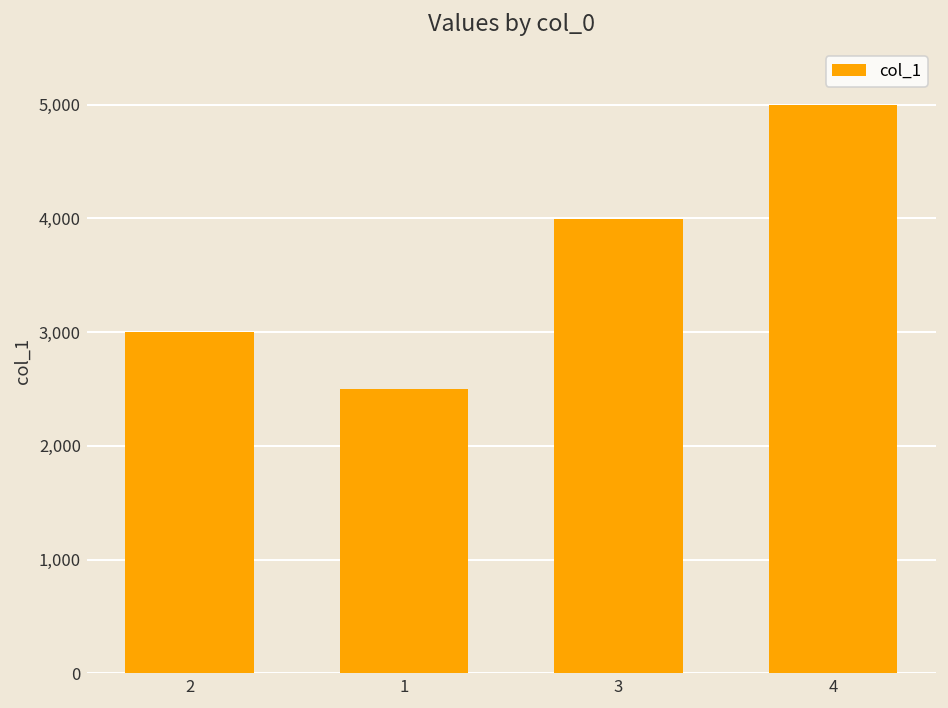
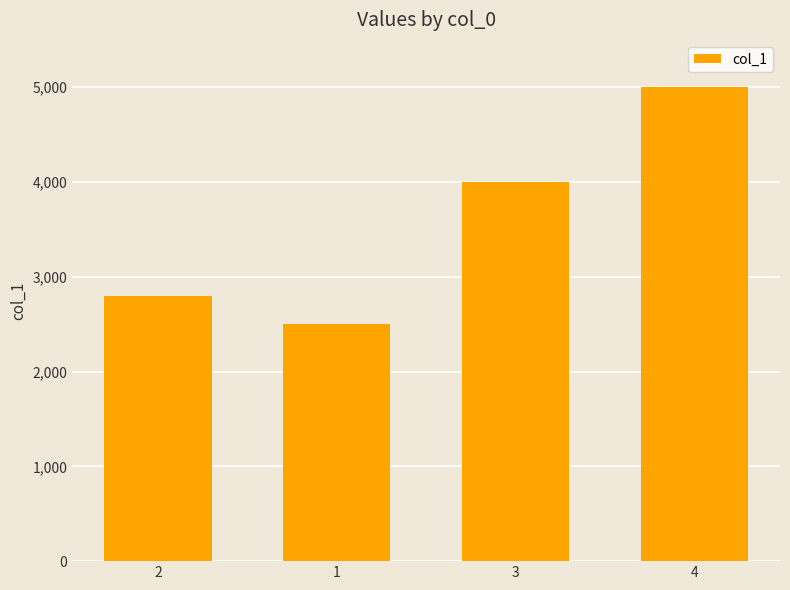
  {
-   "2": "3,000",
+   "2": "2,800",
    "1": "2,500",
    "3": "4,000",
    "4": "5,000"
  }
